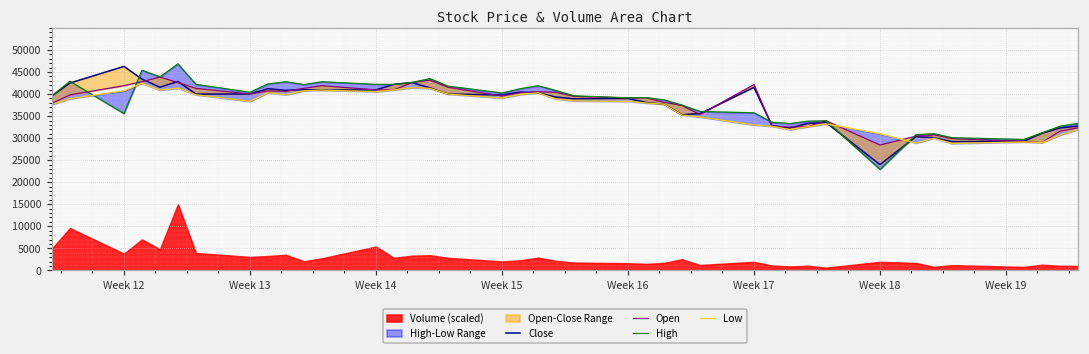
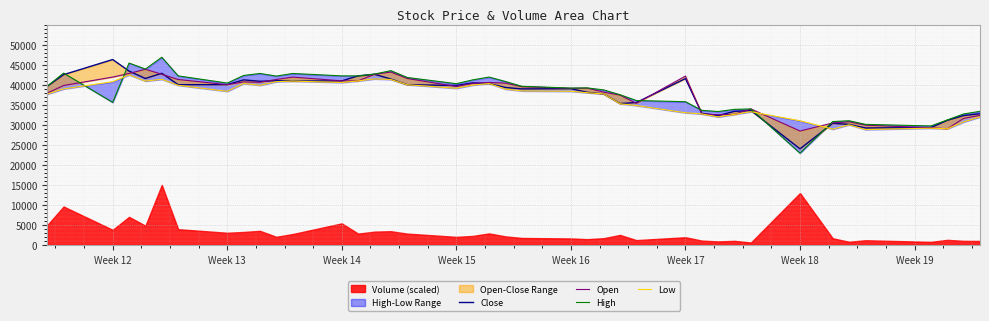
  {
    "Volume (scaled)": {
      "Week 12": 4000,
      "Week 13": 3000,
      "Week 14": 5000,
      "Week 15": 2000,
      "Week 16": 2000,
      "Week 17": 2000,
-     "Week 18": 2000
+     "Week 18": 13000
    },
    "Close": {
      "Week 17": 42000,
      "Week 18": 24000
    },
    "Open": {
      "Week 12": 42000
    },
    "High": {
      "Week 12": 36000,
      "Week 18": 23000
    }
  }
